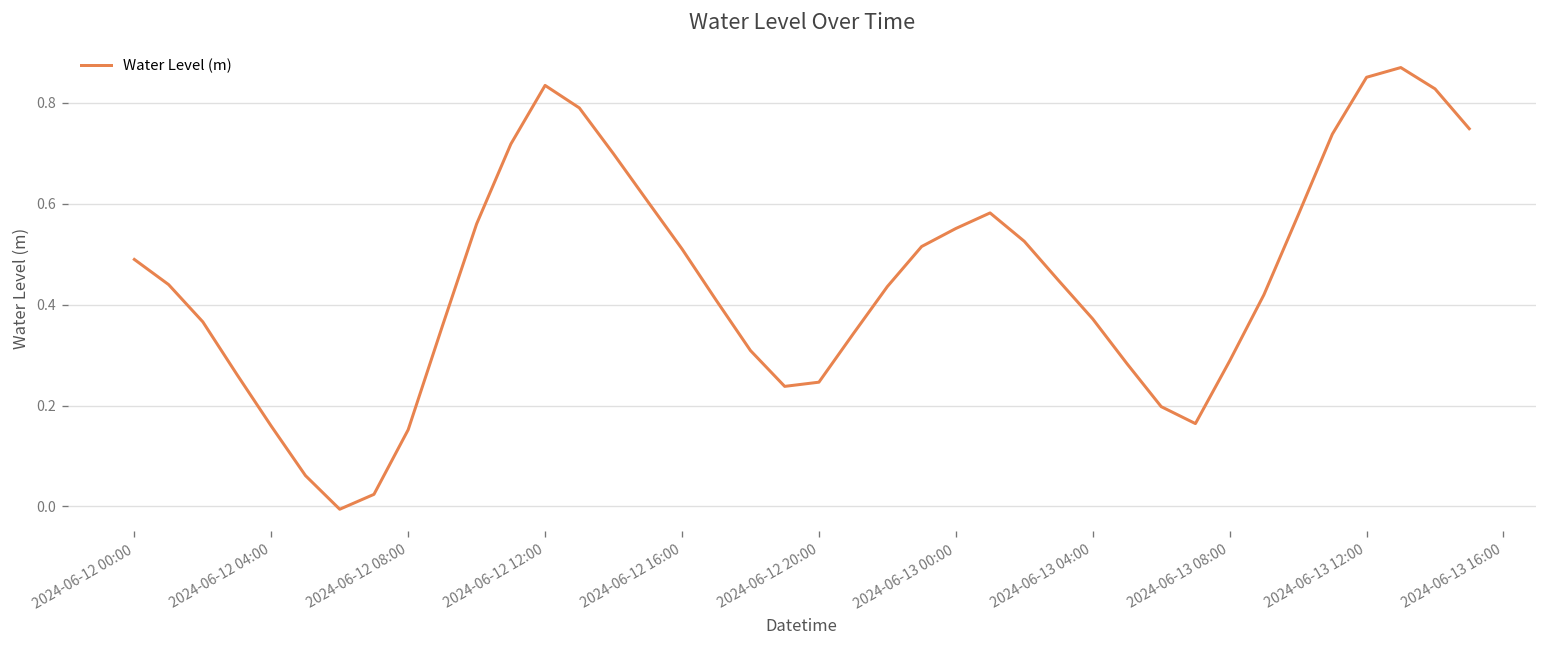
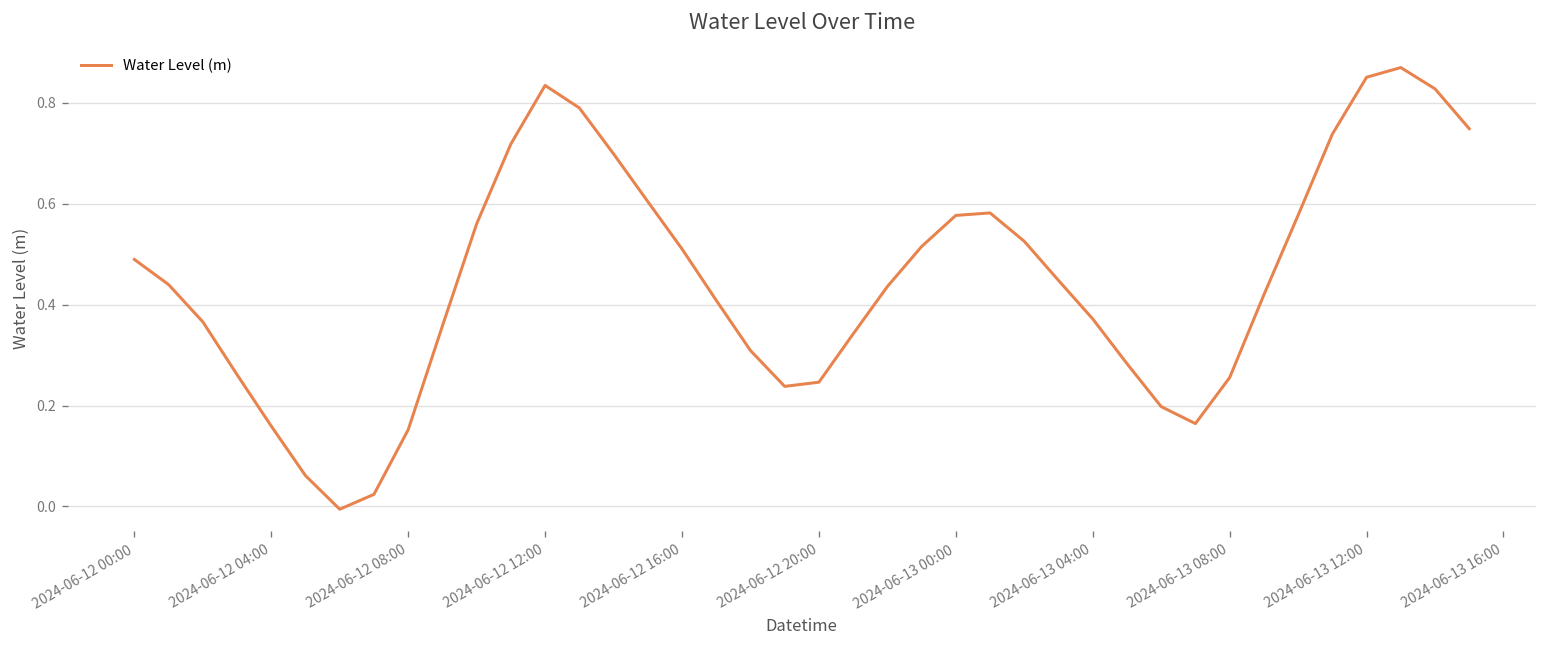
  {
    "2024-06-12 00:00": 0.49,
    "2024-06-12 04:00": 0.16,
    "2024-06-12 08:00": 0.15,
    "2024-06-12 12:00": 0.83,
    "2024-06-12 16:00": 0.51,
    "2024-06-12 20:00": 0.25,
-   "2024-06-13 00:00": 0.55,
+   "2024-06-13 00:00": 0.58,
    "2024-06-13 04:00": 0.37,
-   "2024-06-13 08:00": 0.29,
+   "2024-06-13 08:00": 0.26,
    "2024-06-13 12:00": 0.85
  }
